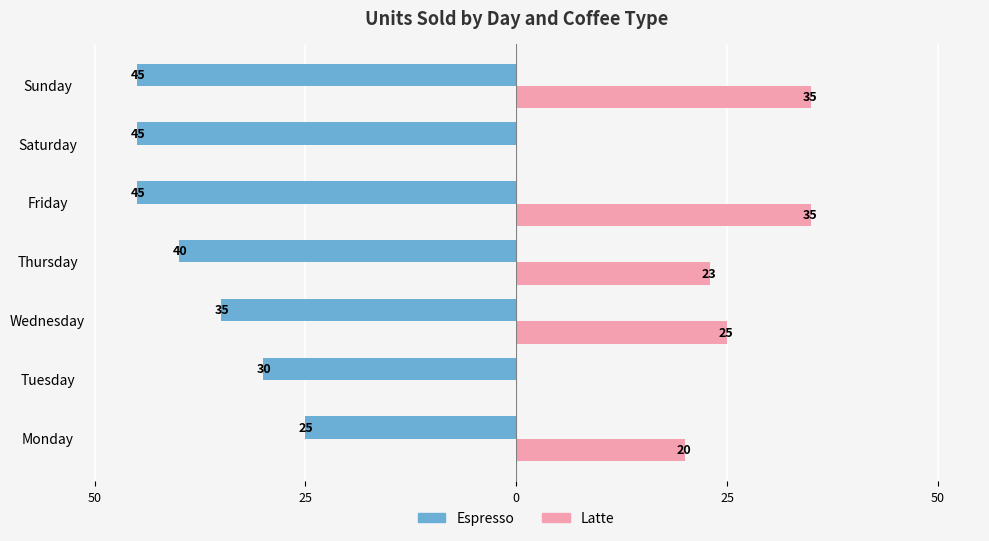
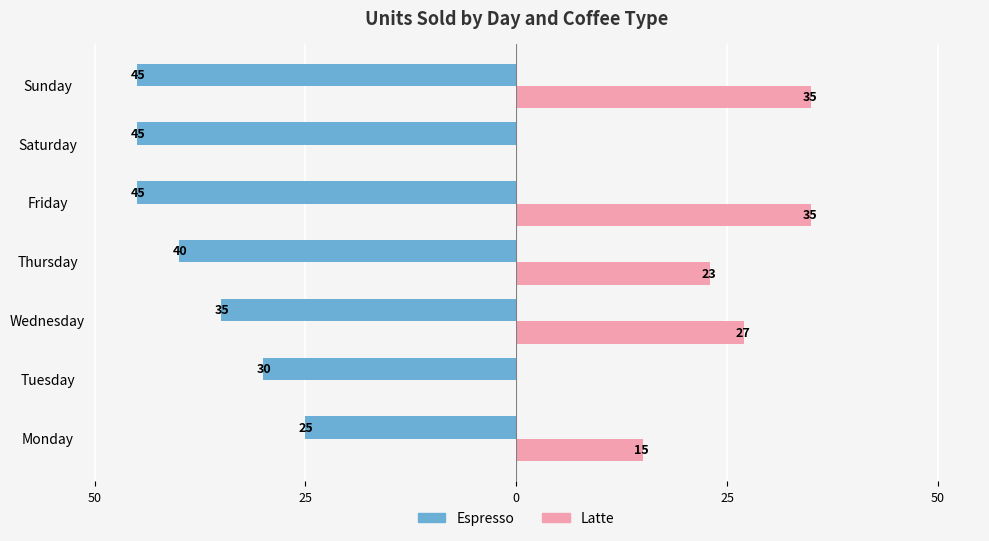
  {
    "Latte": {
      "Sunday": 35,
      "Friday": 35,
      "Thursday": 23,
-     "Wednesday": 25,
-     "Monday": 20
+     "Wednesday": 27,
+     "Monday": 15
    }
  }
